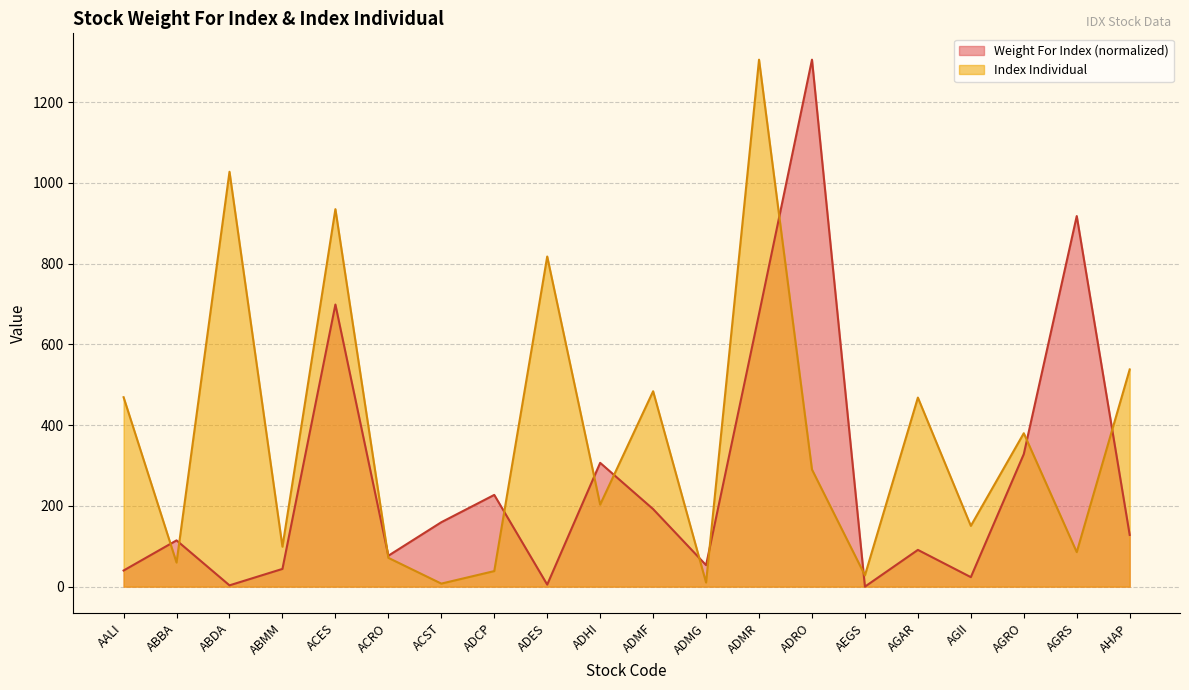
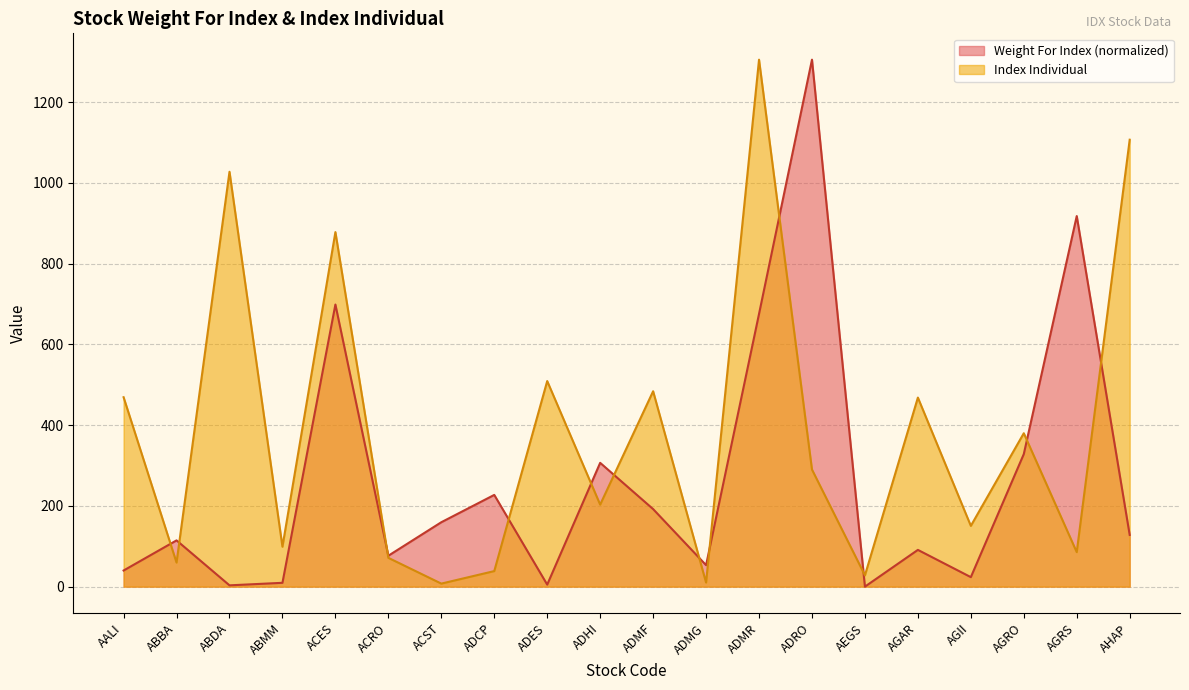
  {
    "Weight For Index (normalized)": {
      "AALI": 40,
      "ABBA": 110,
      "ABDA": 0,
-     "ABMM": 40,
+     "ABMM": 10,
      "ACES": 700,
      "ACST": 160,
      "ADCP": 230,
      "ADES": 10,
      "ADHI": 310,
      "ADMF": 190,
      "ADMG": 50,
      "ADMR": 680,
      "ADRO": 1310,
      "AEGS": 0,
      "AGAR": 90,
      "AGII": 20,
      "AGRO": 330,
      "AGRS": 920,
      "AHAP": 130
    },
    "Index Individual": {
      "AALI": 470,
      "ABBA": 60,
      "ABDA": 1030,
      "ABMM": 100,
-     "ACES": 930,
+     "ACES": 880,
      "ACST": 10,
      "ADCP": 40,
-     "ADES": 820,
+     "ADES": 510,
      "ADHI": 200,
      "ADMF": 480,
      "ADMG": 10,
      "ADMR": 1310,
      "ADRO": 290,
      "AEGS": 30,
      "AGAR": 470,
      "AGII": 150,
      "AGRO": 380,
      "AGRS": 90,
-     "AHAP": 540
+     "AHAP": 1110
    }
  }
